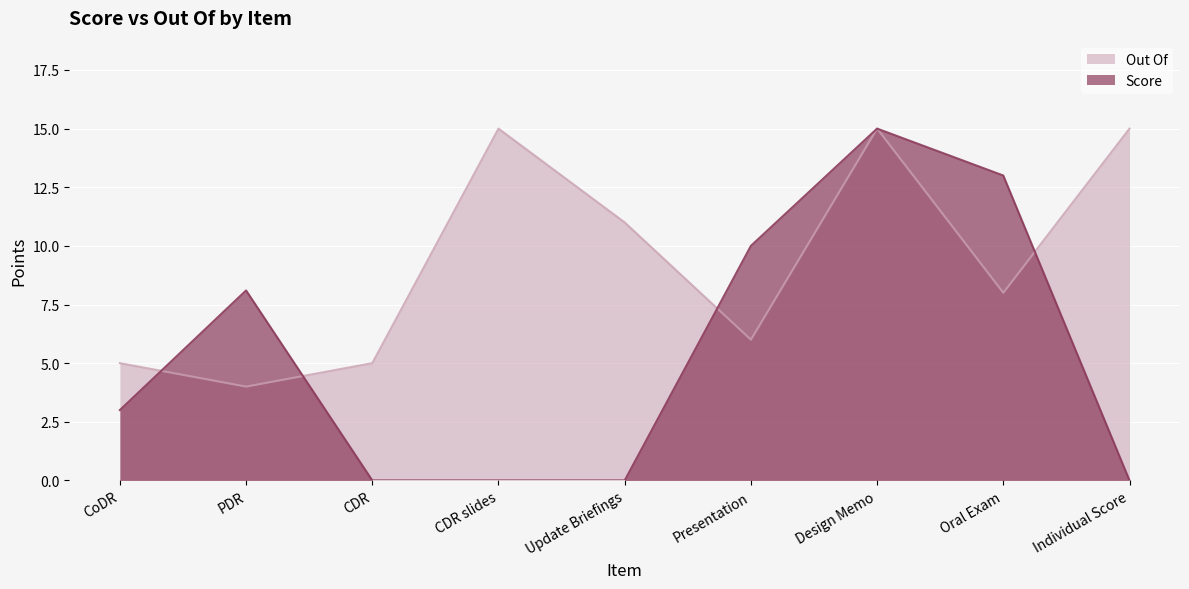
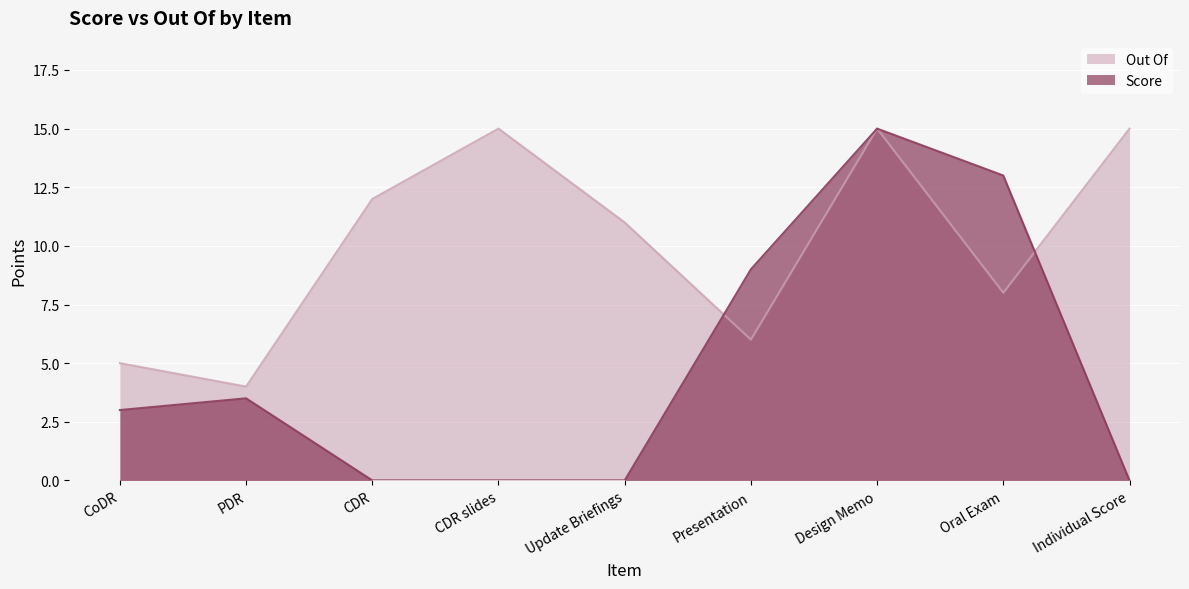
  {
    "Out Of": {
      "CoDR": 5,
      "PDR": 4,
-     "CDR": 5,
+     "CDR": 12,
      "CDR slides": 15,
      "Update Briefings": 11,
      "Presentation": 6,
      "Oral Exam": 8,
      "Individual Score": 15
    },
    "Score": {
      "CoDR": 3.0,
-     "PDR": 8.1,
+     "PDR": 3.5,
      "CDR": 0.0,
      "CDR slides": 0.0,
      "Update Briefings": 0.0,
-     "Presentation": 10,
+     "Presentation": 9,
      "Oral Exam": 13.0,
      "Individual Score": 0.0
    }
  }
